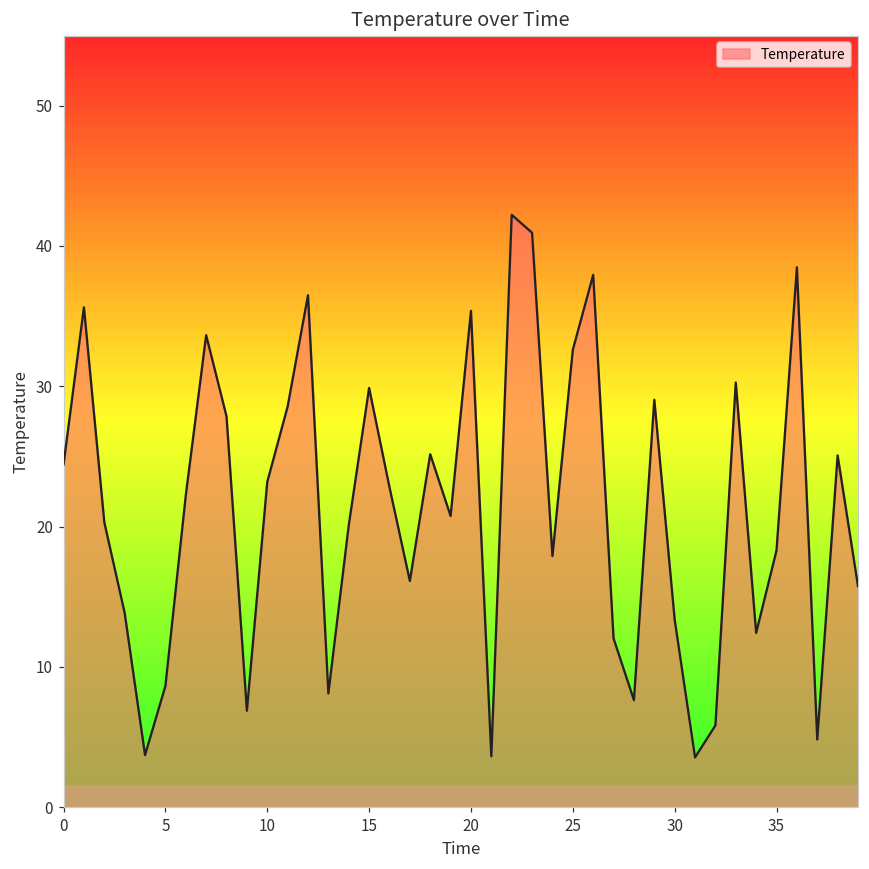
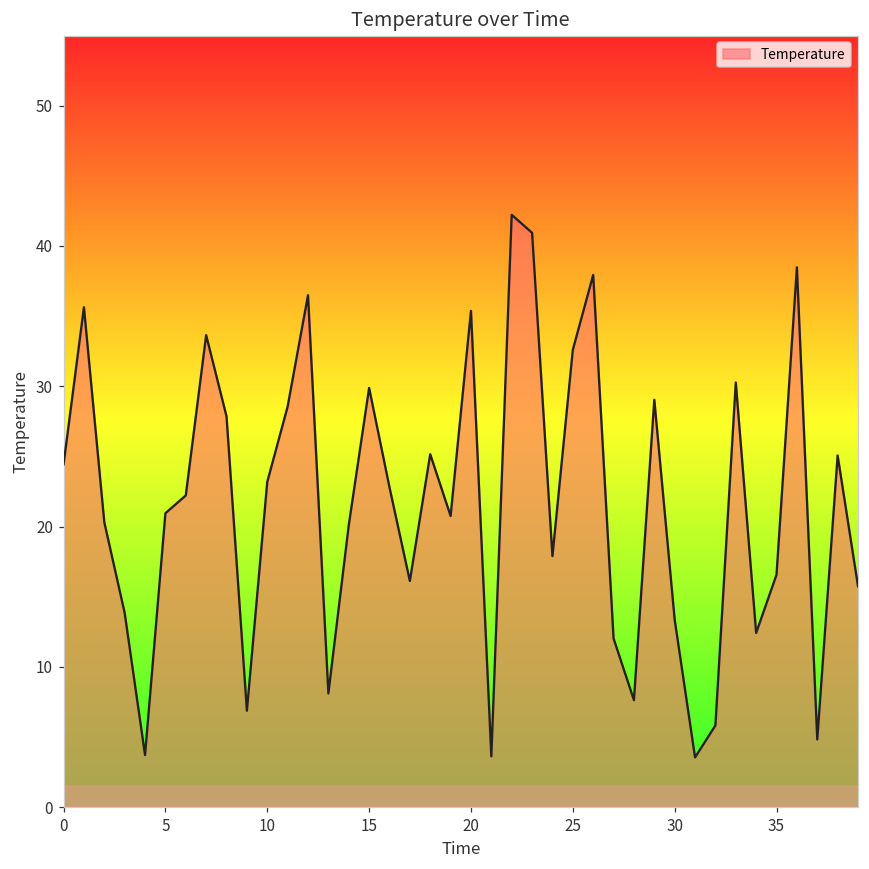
  {
    "0": 24.4,
-   "5": 8.6,
+   "5": 20.9,
    "10": 23.2,
    "15": 29.9,
    "20": 35.4,
    "25": 32.6,
    "30": 13.4,
-   "35": 18.3
+   "35": 16.6
  }
